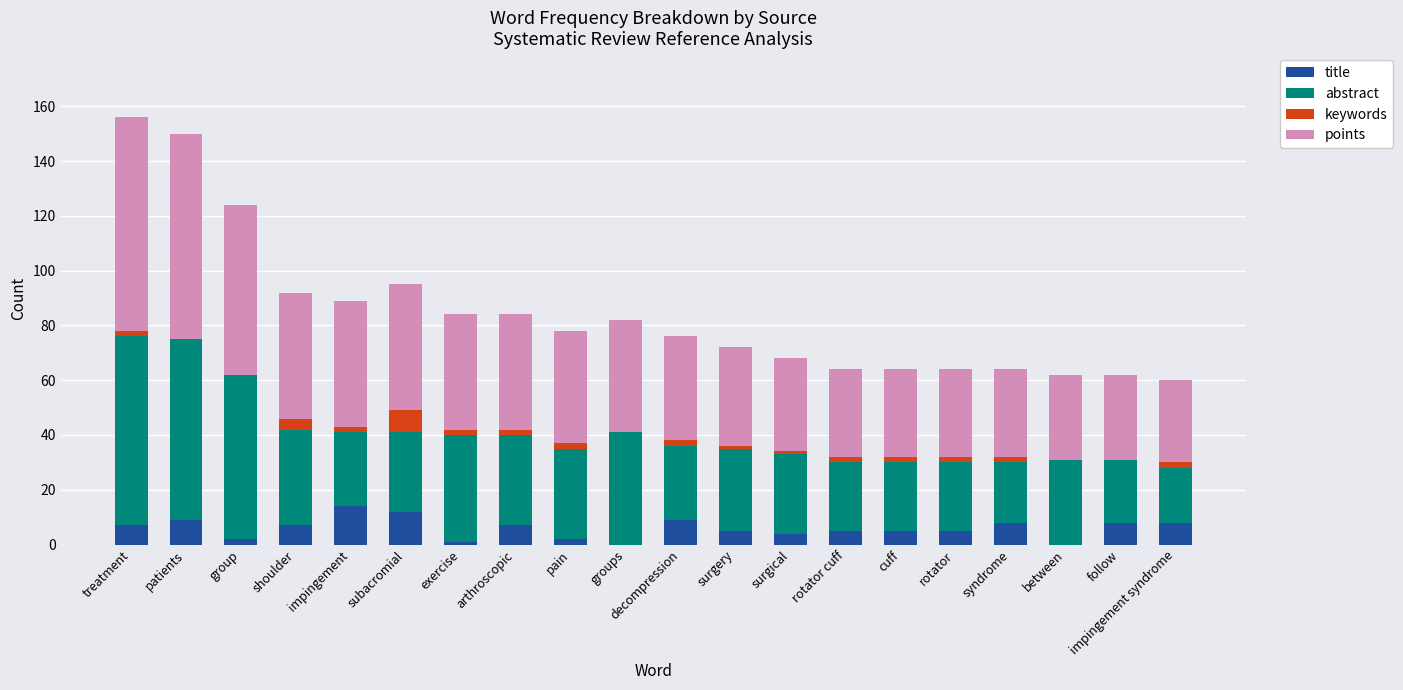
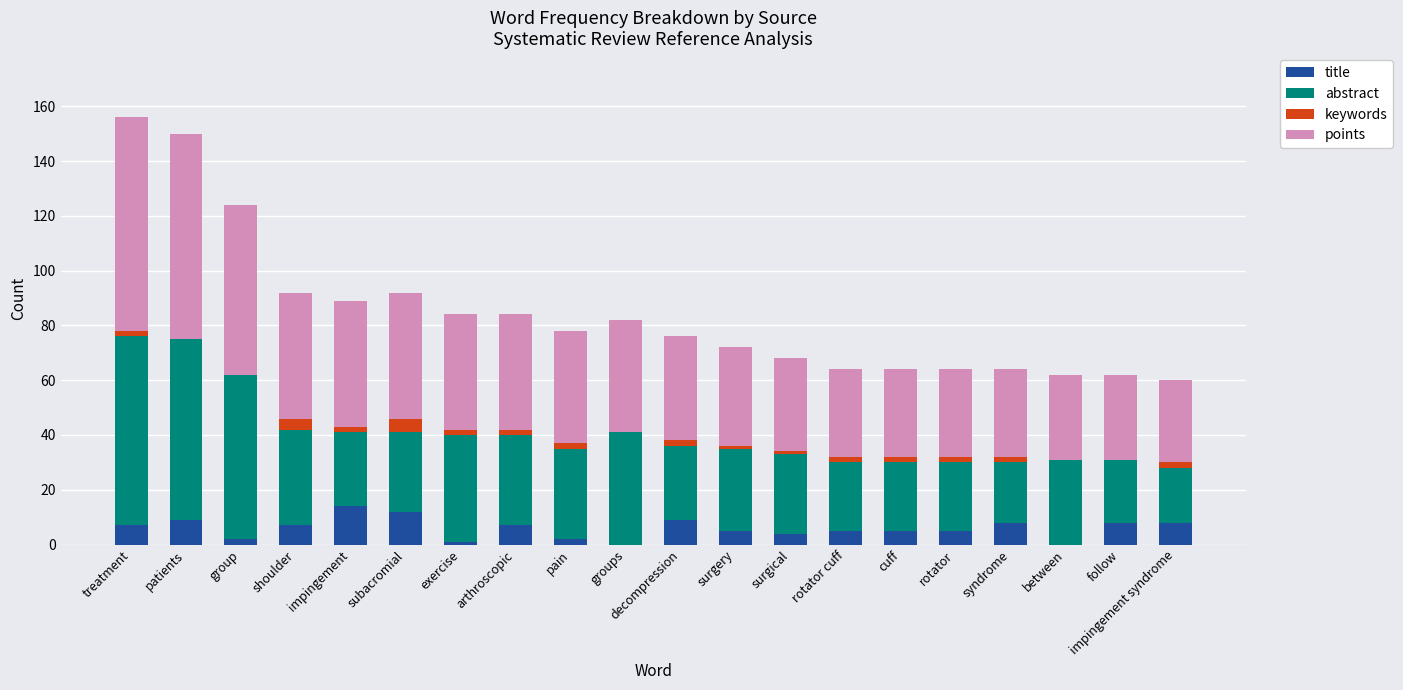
  {
    "title": {
      "treatment": 7,
      "patients": 9,
      "group": 2,
      "shoulder": 7,
      "impingement": 14,
      "subacromial": 12,
      "exercise": 1,
      "arthroscopic": 7,
      "pain": 2,
      "groups": 0,
      "decompression": 9,
      "surgery": 5,
      "surgical": 4,
      "rotator cuff": 5,
      "cuff": 5,
      "rotator": 5,
      "syndrome": 8,
      "between": 0,
      "follow": 8,
      "impingement syndrome": 8
    },
    "abstract": {
      "treatment": 69,
      "patients": 66,
      "group": 60,
      "shoulder": 35,
      "impingement": 27,
      "subacromial": 29,
      "exercise": 39,
      "arthroscopic": 33,
      "pain": 33,
      "groups": 41,
      "decompression": 27,
      "surgery": 30,
      "surgical": 29,
      "rotator cuff": 25,
      "cuff": 25,
      "rotator": 25,
      "syndrome": 22,
      "between": 31,
      "follow": 23,
      "impingement syndrome": 20
    },
    "keywords": {
      "treatment": 2,
      "patients": 0,
      "group": 0,
      "shoulder": 4,
      "impingement": 2,
-     "subacromial": 8,
+     "subacromial": 5,
      "exercise": 2,
      "arthroscopic": 2,
      "pain": 2,
      "groups": 0,
      "decompression": 2,
      "surgery": 1,
      "surgical": 1,
      "rotator cuff": 2,
      "cuff": 2,
      "rotator": 2,
      "syndrome": 2,
      "between": 0,
      "follow": 0,
      "impingement syndrome": 2
    },
    "points": {
      "treatment": 78,
      "patients": 75,
      "group": 62,
      "shoulder": 46,
      "impingement": 46,
      "subacromial": 46,
      "exercise": 42,
      "arthroscopic": 42,
      "pain": 41,
      "groups": 41,
      "decompression": 38,
      "surgery": 36,
      "surgical": 34,
      "rotator cuff": 32,
      "cuff": 32,
      "rotator": 32,
      "syndrome": 32,
      "between": 31,
      "follow": 31,
      "impingement syndrome": 30
    }
  }
